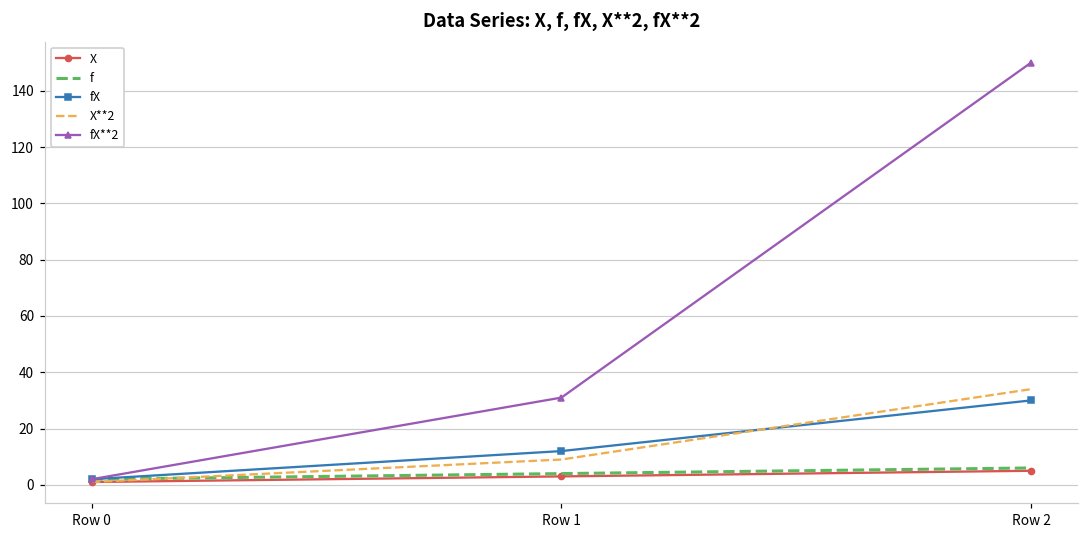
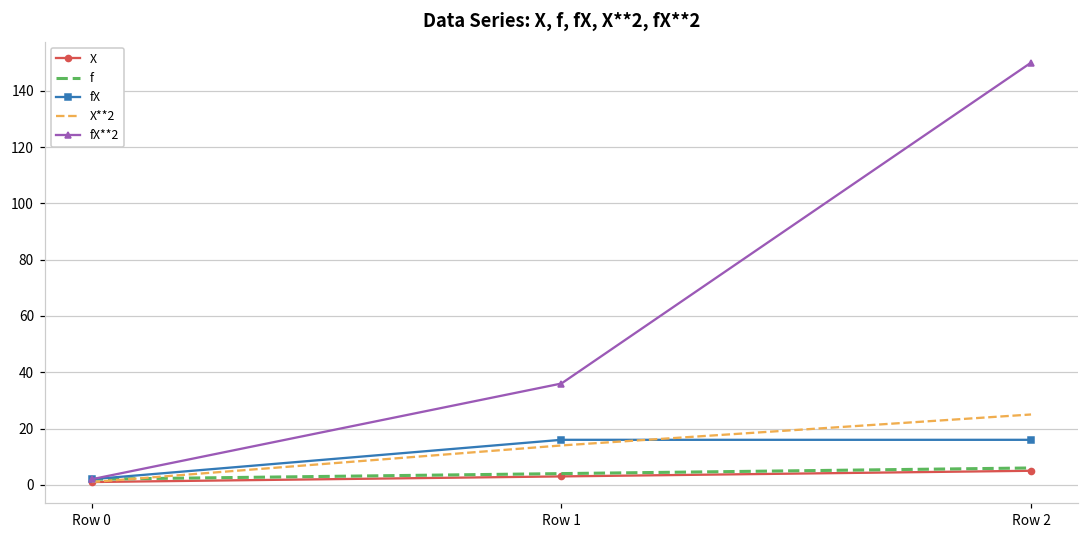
  {
    "X": {
      "Row 1": 3,
      "Row 2": 5
    },
    "f": {
      "Row 1": 4,
      "Row 2": 6
    },
    "fX": {
-     "Row 1": 12,
-     "Row 2": 30
+     "Row 1": 16,
+     "Row 2": 16
    },
    "X**2": {
-     "Row 1": 9,
-     "Row 2": 34
+     "Row 1": 14,
+     "Row 2": 25
    },
    "fX**2": {
-     "Row 1": 31,
+     "Row 1": 36,
      "Row 2": 150
    }
  }
